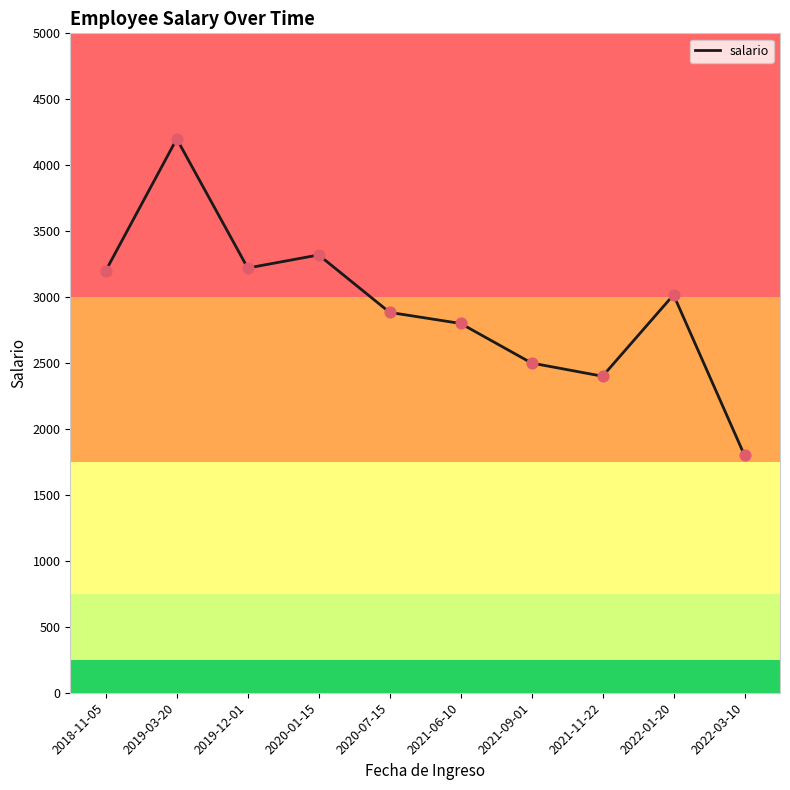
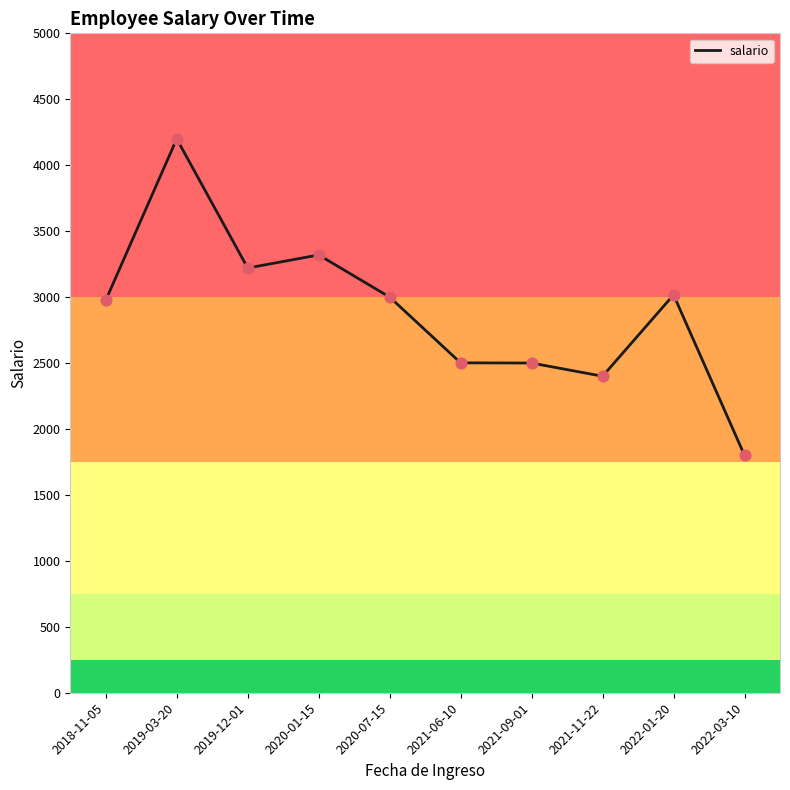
  {
-   "2018-11-05": 3200,
+   "2018-11-05": 2980,
    "2019-03-20": 4200,
    "2019-12-01": 3220,
    "2020-01-15": 3320,
-   "2020-07-15": 2880,
-   "2021-06-10": 2800,
+   "2020-07-15": 3000,
+   "2021-06-10": 2500,
    "2021-09-01": 2500,
    "2021-11-22": 2400,
    "2022-01-20": 3020,
    "2022-03-10": 1800
  }
